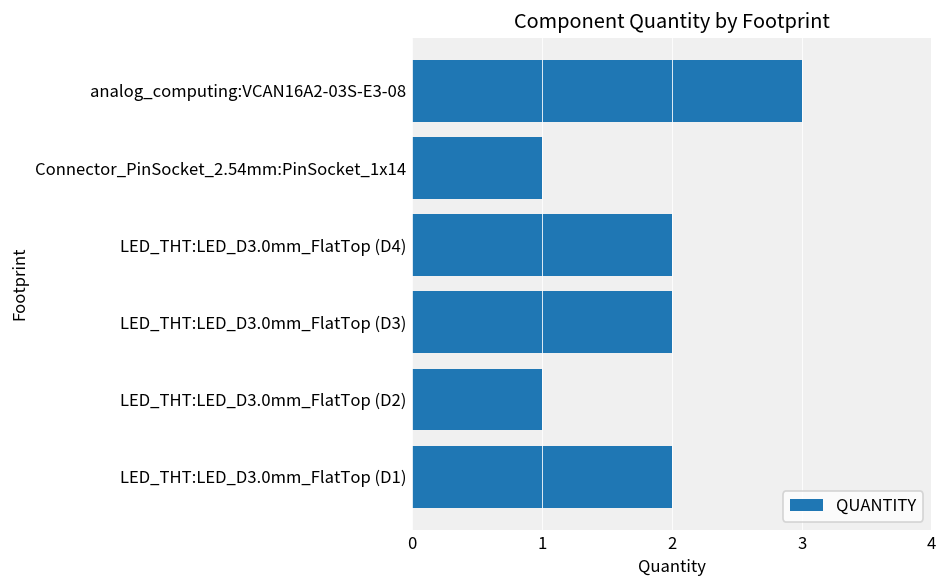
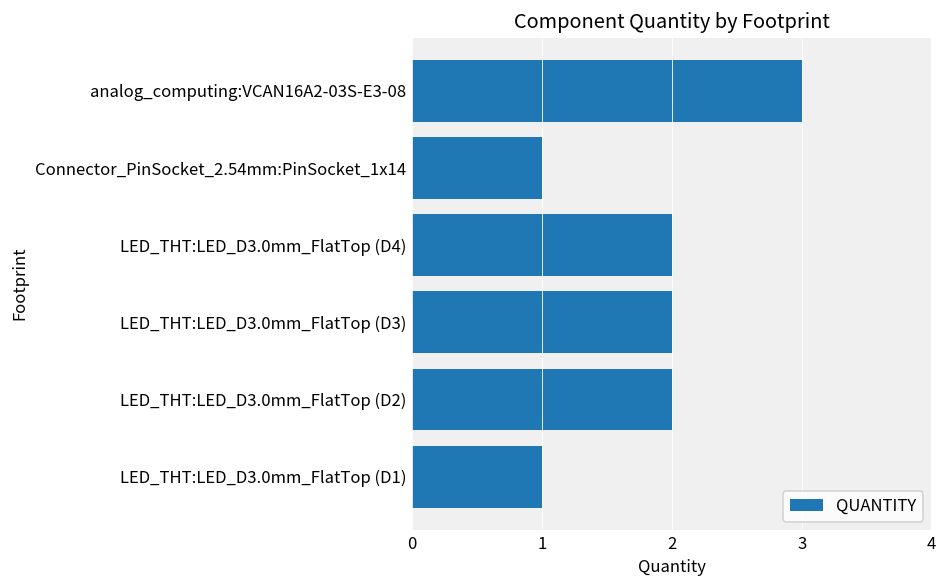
  {
    "analog_computing:VCAN16A2-03S-E3-08": 3,
    "Connector_PinSocket_2.54mm:PinSocket_1x14": 1,
    "LED_THT:LED_D3.0mm_FlatTop (D4)": 2,
    "LED_THT:LED_D3.0mm_FlatTop (D3)": 2,
-   "LED_THT:LED_D3.0mm_FlatTop (D2)": 1,
-   "LED_THT:LED_D3.0mm_FlatTop (D1)": 2
+   "LED_THT:LED_D3.0mm_FlatTop (D2)": 2,
+   "LED_THT:LED_D3.0mm_FlatTop (D1)": 1
  }
